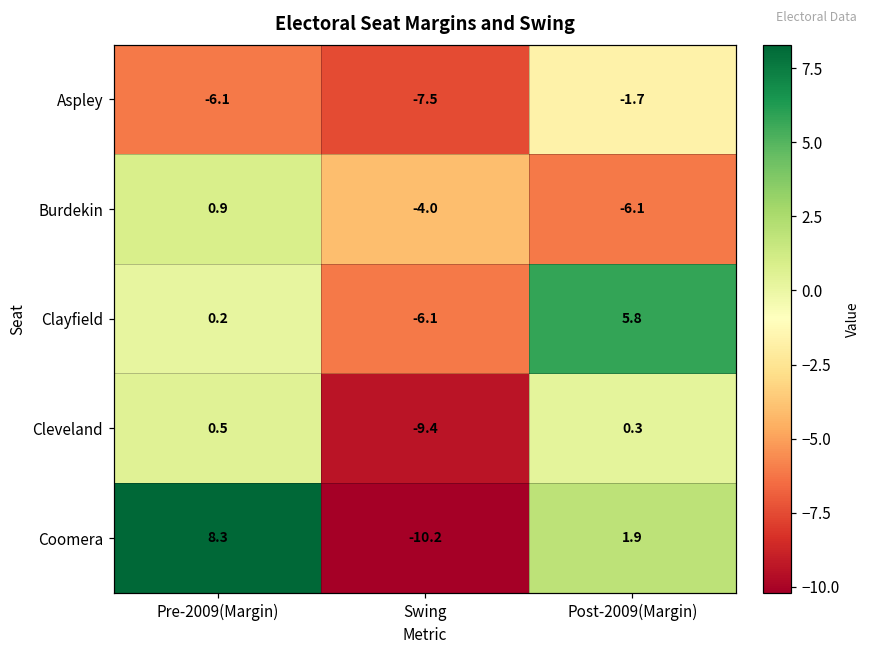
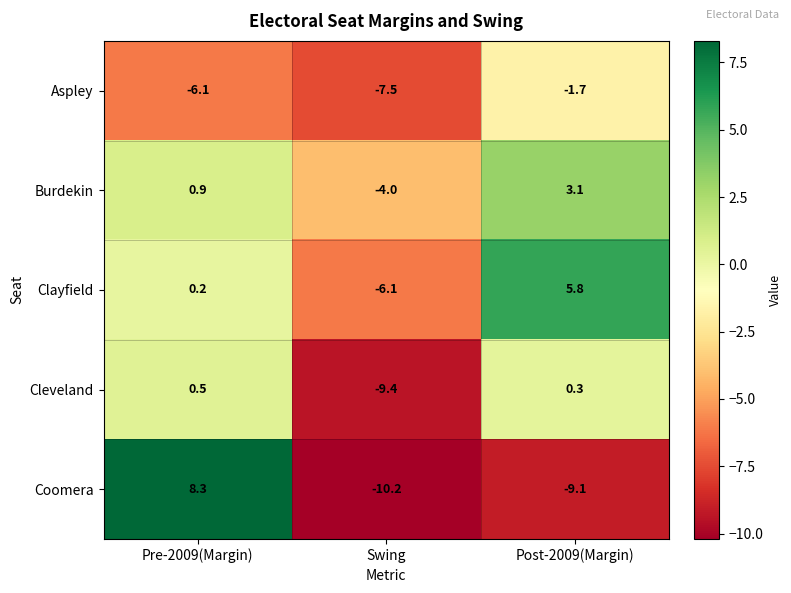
  {
    "Aspley": {
      "Pre-2009(Margin)": -6.1,
      "Swing": -7.5,
      "Post-2009(Margin)": -1.7
    },
    "Burdekin": {
      "Pre-2009(Margin)": 0.9,
      "Swing": -4.0,
-     "Post-2009(Margin)": -6.1
+     "Post-2009(Margin)": 3.1
    },
    "Clayfield": {
      "Pre-2009(Margin)": 0.2,
      "Swing": -6.1,
      "Post-2009(Margin)": 5.8
    },
    "Cleveland": {
      "Pre-2009(Margin)": 0.5,
      "Swing": -9.4,
      "Post-2009(Margin)": 0.3
    },
    "Coomera": {
      "Pre-2009(Margin)": 8.3,
      "Swing": -10.2,
-     "Post-2009(Margin)": 1.9
+     "Post-2009(Margin)": -9.1
    }
  }
